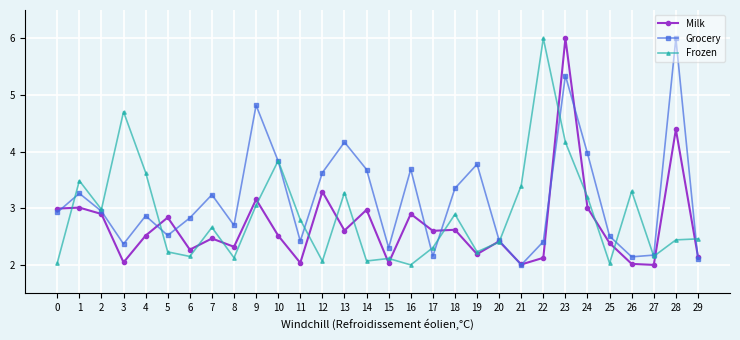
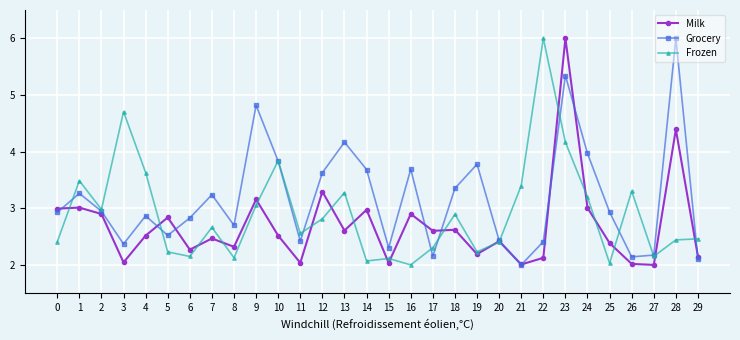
  {
    "Milk": {
      "0": 3.0,
      "1": 3.0,
      "2": 2.9,
      "3": 2.0,
      "4": 2.5,
      "5": 2.8,
      "6": 2.3,
      "7": 2.5,
      "8": 2.3,
      "9": 3.2,
      "10": 2.5,
      "11": 2.0,
      "12": 3.3,
      "13": 2.6,
      "14": 3.0,
      "15": 2.0,
      "16": 2.9,
      "17": 2.6,
      "18": 2.6,
      "22": 2.1,
      "23": 6.0,
      "24": 3.0,
      "25": 2.4,
      "26": 2.0,
      "27": 2.0,
      "28": 4.4,
      "29": 2.1
    },
    "Grocery": {
      "0": 2.9,
      "1": 3.3,
      "3": 2.4,
      "4": 2.9,
      "5": 2.5,
      "6": 2.8,
      "7": 3.2,
      "8": 2.7,
      "9": 4.8,
      "11": 2.4,
      "12": 3.6,
      "13": 4.2,
      "14": 3.7,
      "15": 2.3,
      "16": 3.7,
      "17": 2.2,
      "18": 3.4,
      "19": 3.8,
      "22": 2.4,
      "23": 5.3,
      "24": 4.0,
-     "25": 2.5,
+     "25": 2.9,
      "26": 2.1,
      "29": 2.1
    },
    "Frozen": {
-     "0": 2.0,
+     "0": 2.4,
      "1": 3.5,
      "3": 4.7,
      "4": 3.6,
      "5": 2.2,
      "6": 2.1,
      "7": 2.7,
      "8": 2.1,
      "9": 3.1,
-     "11": 2.8,
-     "12": 2.1,
+     "11": 2.6,
+     "12": 2.8,
      "13": 3.3,
      "14": 2.1,
      "15": 2.1,
      "16": 2.0,
      "17": 2.3,
      "18": 2.9,
      "21": 3.4,
      "22": 6.0,
      "23": 4.2,
      "24": 3.2,
      "25": 2.0,
      "26": 3.3,
      "28": 2.4,
      "29": 2.5
    }
  }
